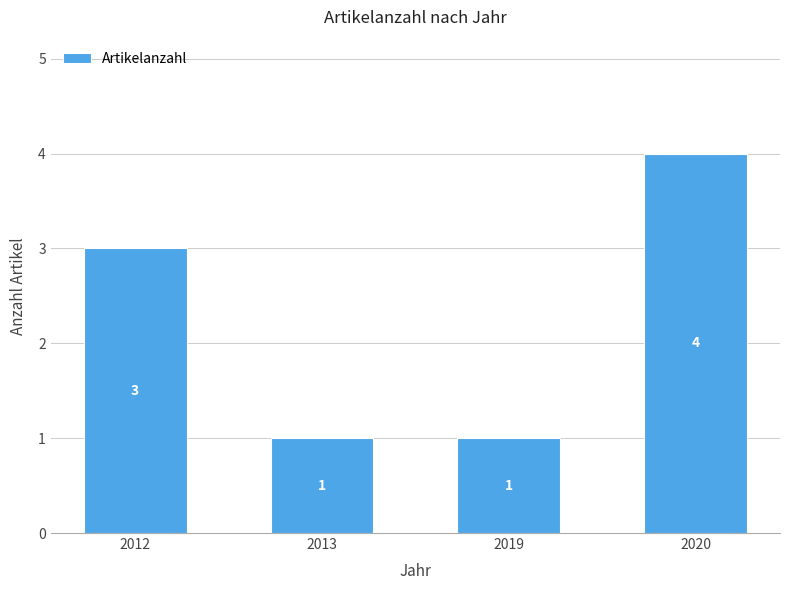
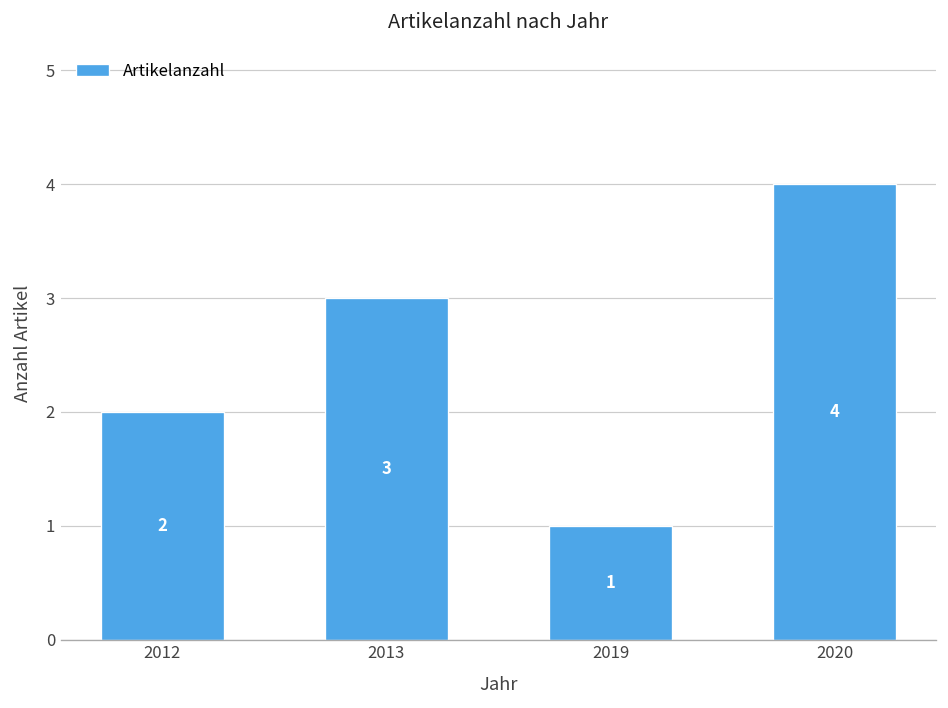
  {
-   "2012": 3,
-   "2013": 1,
+   "2012": 2,
+   "2013": 3,
    "2019": 1,
    "2020": 4
  }
